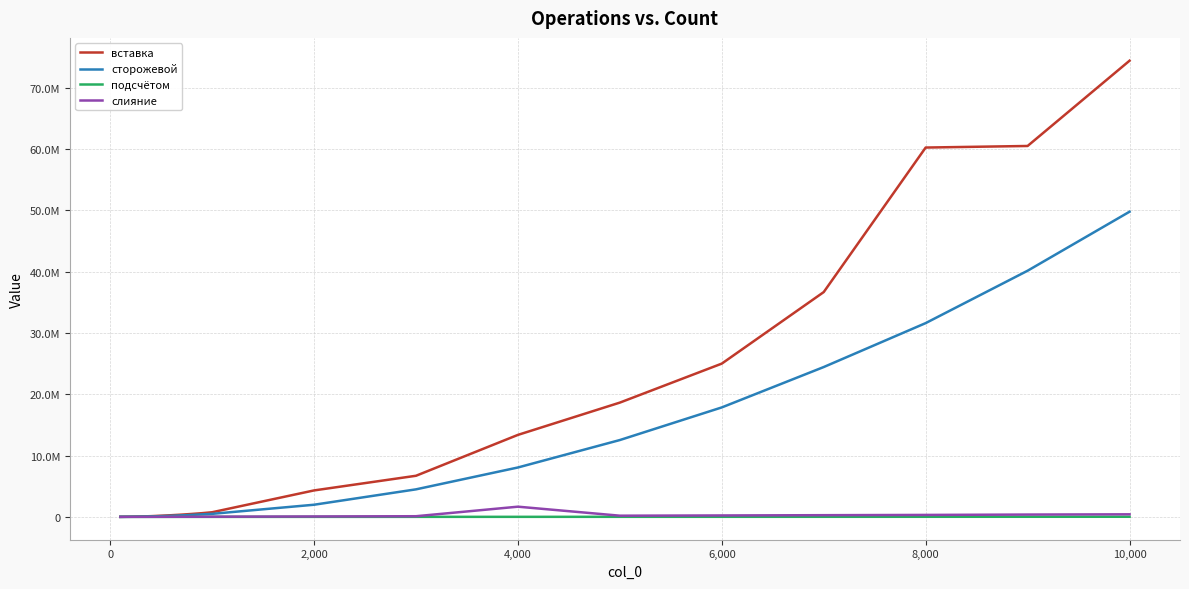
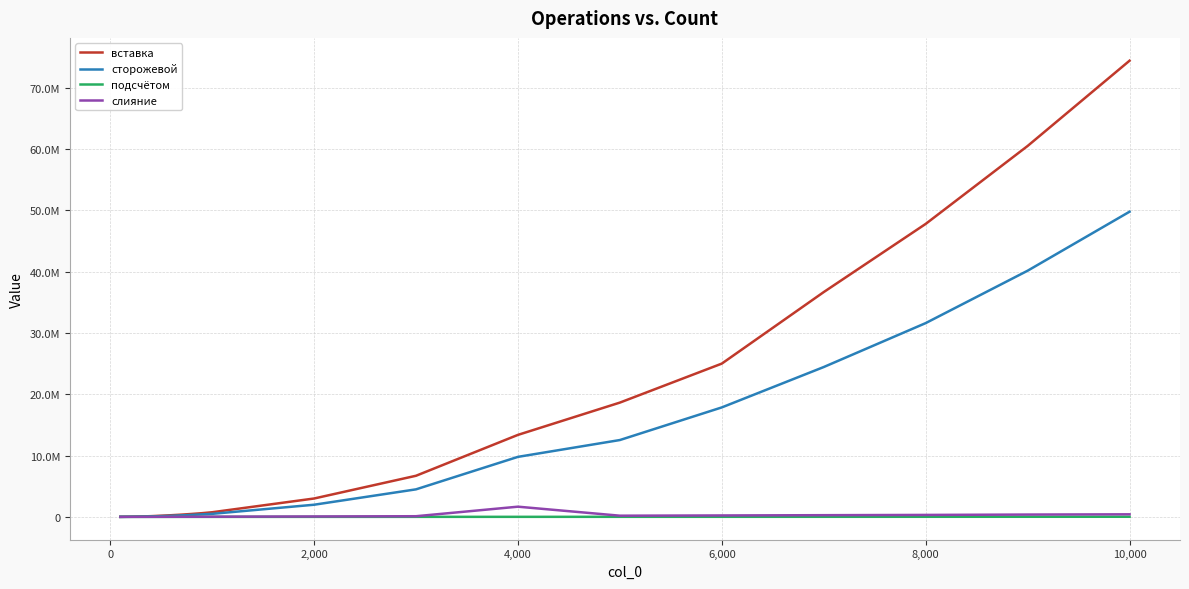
  {
    "вставка": {
-     "2,000": 4000000,
+     "2,000": 3000000,
      "4,000": 13000000,
      "6,000": 25000000,
-     "8,000": 60000000,
+     "8,000": 48000000,
      "10,000": 74000000
    },
    "сторожевой": {
      "2,000": 2000000,
-     "4,000": 8000000,
+     "4,000": 10000000,
      "6,000": 18000000,
      "8,000": 32000000,
      "10,000": 50000000
    },
    "подсчётом": {
      "4,000": 0
    },
    "слияние": {
      "4,000": 2000000
    }
  }
